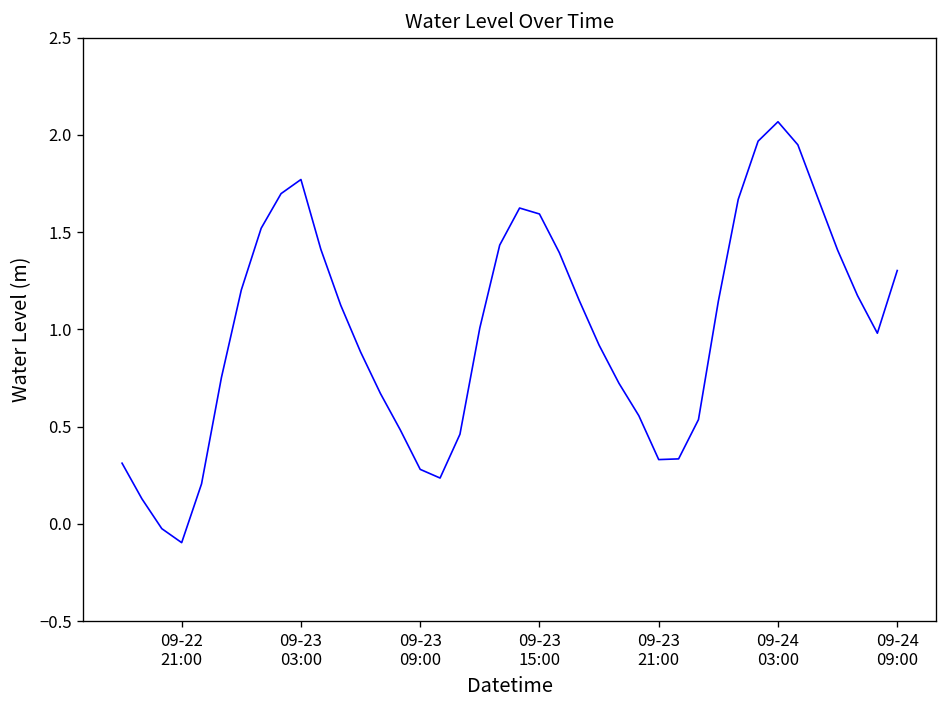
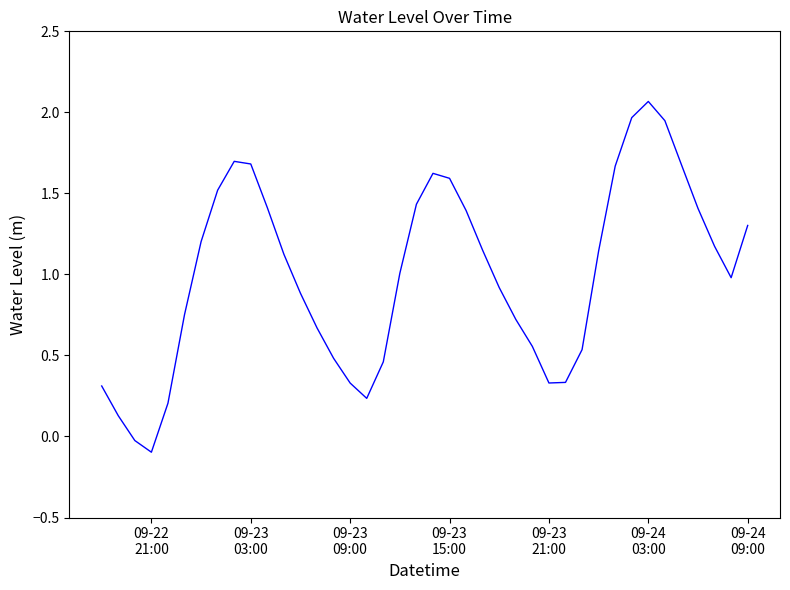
  {
    "09-22 21:00": -0.10,
-   "09-23 03:00": 1.77,
-   "09-23 09:00": 0.28,
+   "09-23 03:00": 1.68,
+   "09-23 09:00": 0.33,
    "09-23 15:00": 1.59,
    "09-23 21:00": 0.33,
    "09-24 03:00": 2.07,
    "09-24 09:00": 1.30
  }
